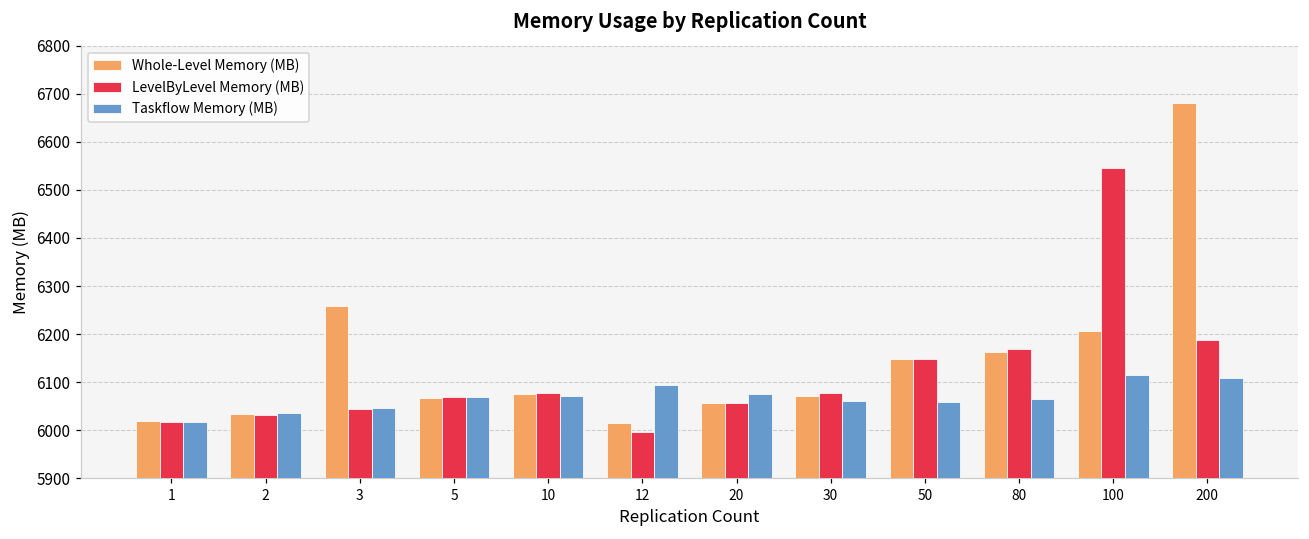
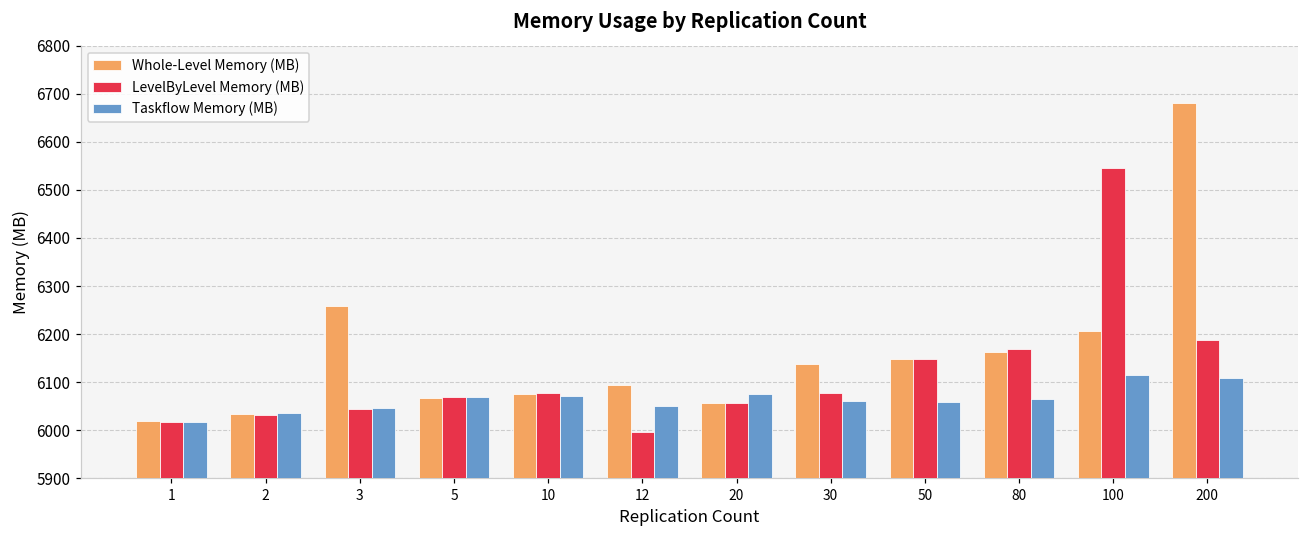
  {
    "Whole-Level Memory (MB)": {
      "1": 6020,
      "2": 6030,
      "3": 6260,
      "5": 6070,
      "10": 6070,
-     "12": 6020,
+     "12": 6090,
      "20": 6060,
-     "30": 6070,
+     "30": 6140,
      "50": 6150,
      "80": 6160,
      "100": 6210,
      "200": 6680
    },
    "LevelByLevel Memory (MB)": {
      "1": 6020,
      "2": 6030,
      "3": 6040,
      "5": 6070,
      "10": 6080,
      "12": 6000,
      "20": 6060,
      "30": 6080,
      "50": 6150,
      "80": 6170,
      "100": 6550,
      "200": 6190
    },
    "Taskflow Memory (MB)": {
      "1": 6020,
      "2": 6030,
      "3": 6050,
      "5": 6070,
      "10": 6070,
-     "12": 6090,
+     "12": 6050,
      "20": 6080,
      "30": 6060,
      "50": 6060,
      "80": 6070,
      "100": 6110,
      "200": 6110
    }
  }
